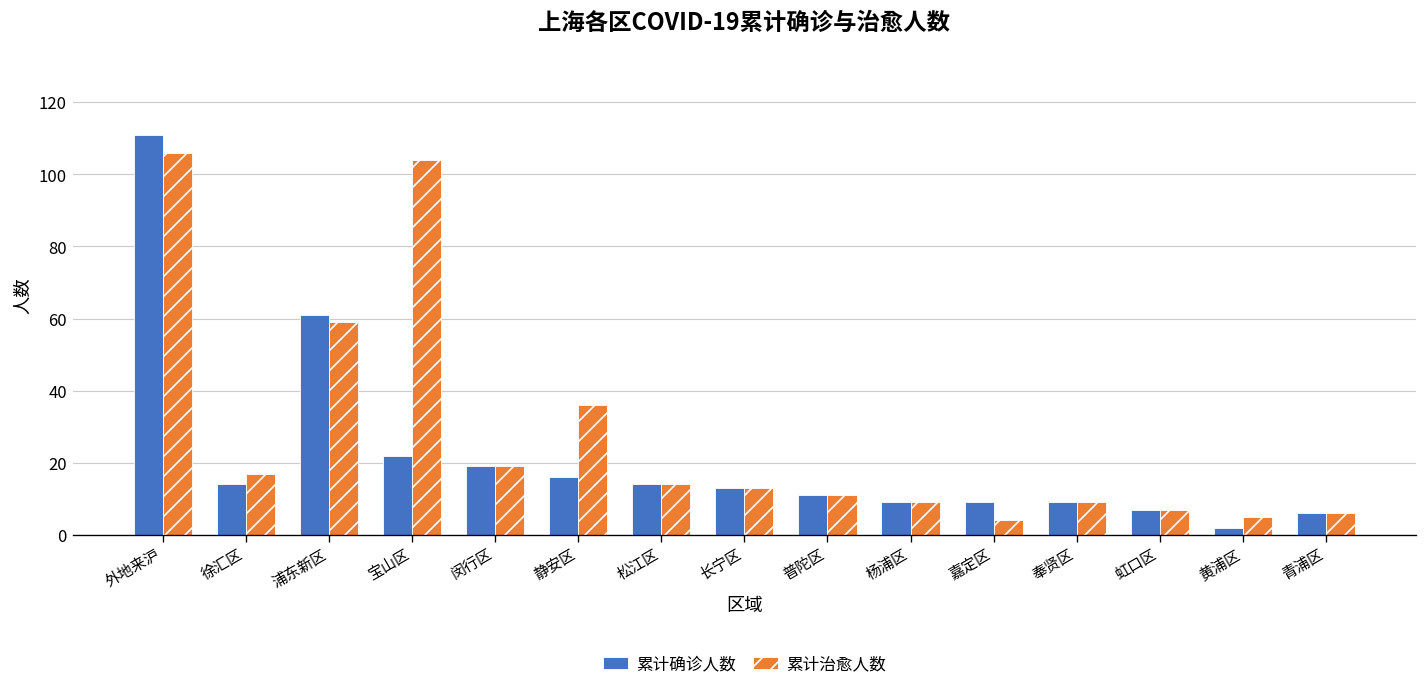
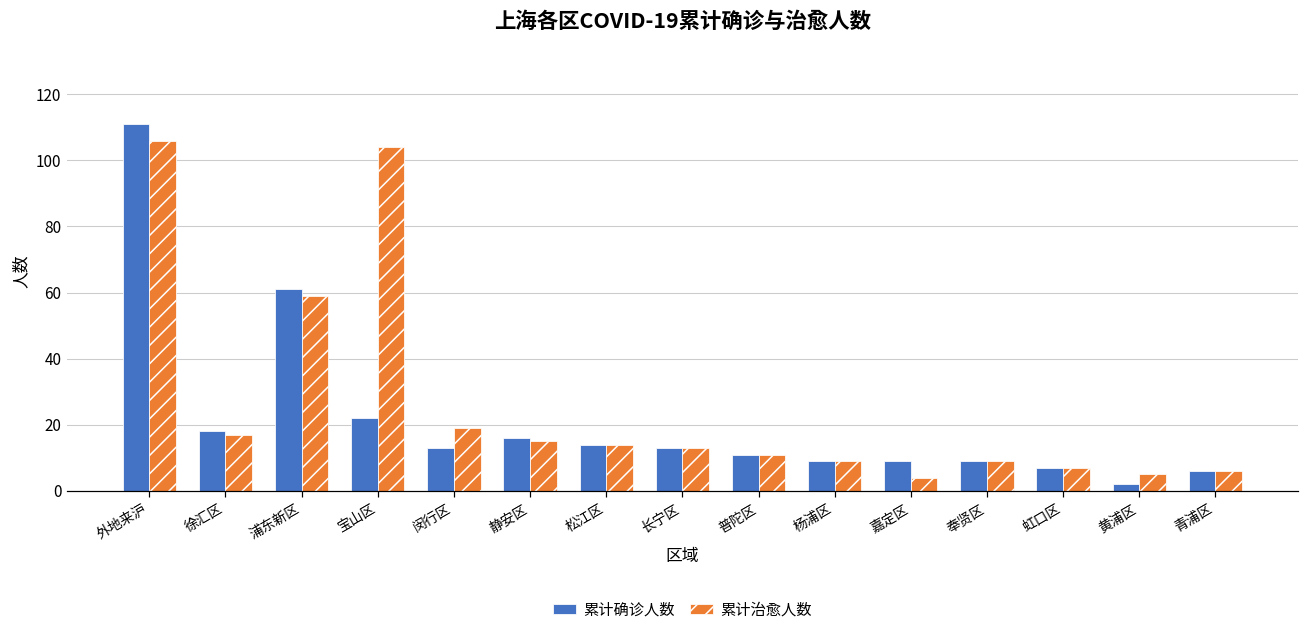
  {
    "累计确诊人数": {
      "外地来沪": 111,
-     "徐汇区": 14,
+     "徐汇区": 18,
      "浦东新区": 61,
      "宝山区": 22,
-     "闵行区": 19,
+     "闵行区": 13,
      "静安区": 16,
      "松江区": 14,
      "长宁区": 13,
      "普陀区": 11,
      "杨浦区": 9,
      "嘉定区": 9,
      "奉贤区": 9,
      "虹口区": 7,
      "黄浦区": 2,
      "青浦区": 6
    },
    "累计治愈人数": {
      "外地来沪": 106,
      "徐汇区": 17,
      "浦东新区": 59,
      "宝山区": 104,
      "闵行区": 19,
-     "静安区": 36,
+     "静安区": 15,
      "松江区": 14,
      "长宁区": 13,
      "普陀区": 11,
      "杨浦区": 9,
      "嘉定区": 4,
      "奉贤区": 9,
      "虹口区": 7,
      "黄浦区": 5,
      "青浦区": 6
    }
  }
